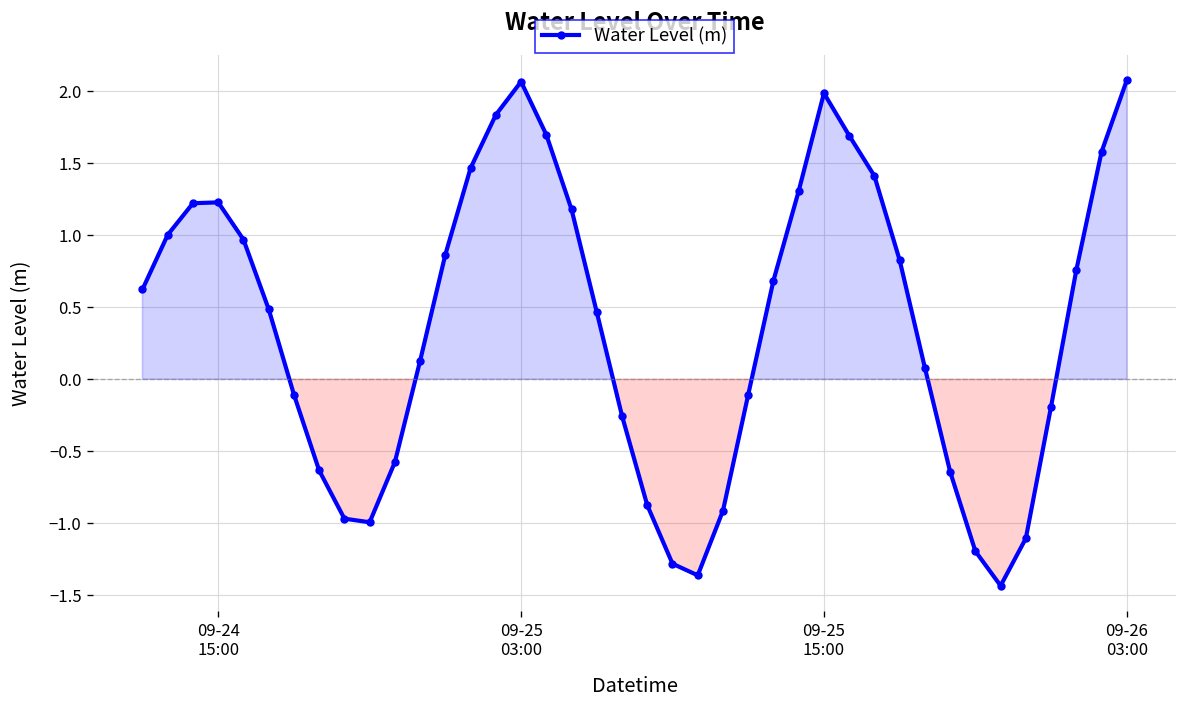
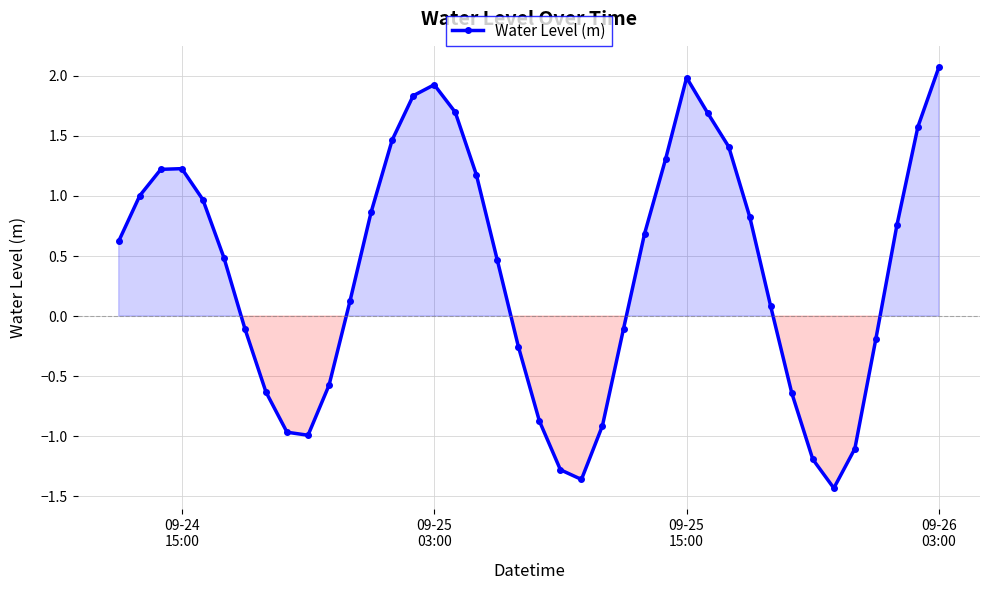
  {
    "09-24 15:00": 1.23,
-   "09-25 03:00": 2.06,
+   "09-25 03:00": 1.93,
    "09-25 15:00": 1.98,
    "09-26 03:00": 2.07
  }
